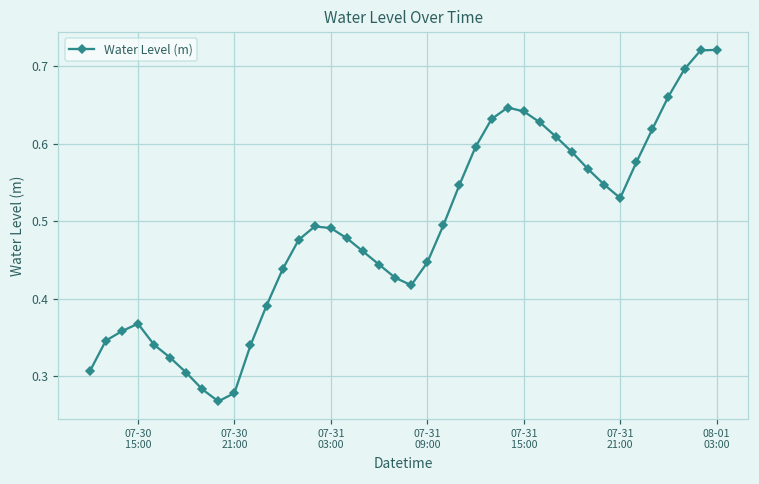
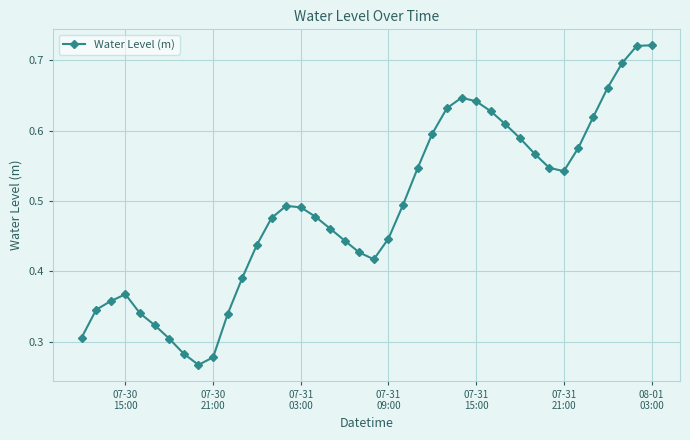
  {
    "07-30 15:00": 0.37,
    "07-30 21:00": 0.28,
    "07-31 03:00": 0.49,
    "07-31 09:00": 0.45,
    "07-31 15:00": 0.64,
-   "07-31 21:00": 0.53,
+   "07-31 21:00": 0.54,
    "08-01 03:00": 0.72
  }
